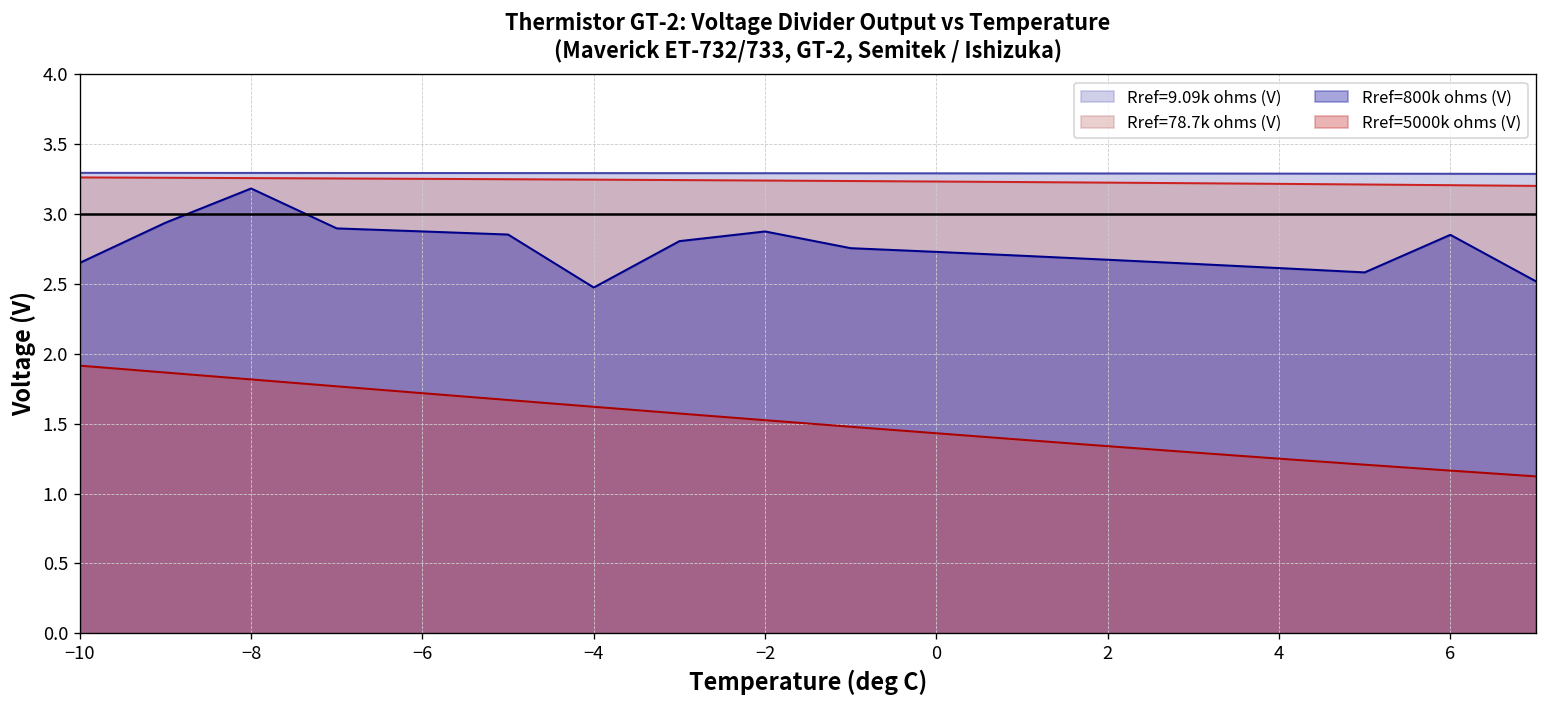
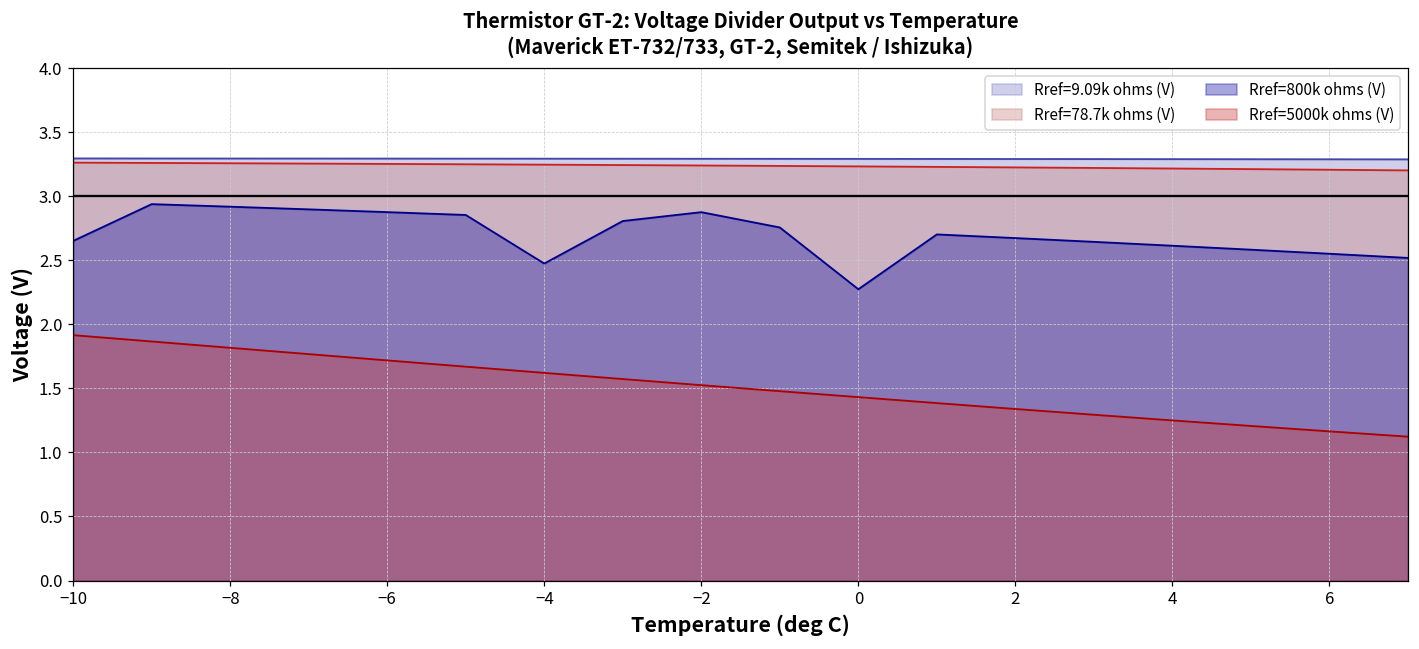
  {
    "Rref=800k ohms (V)": {
      "−10": 2.65,
-     "−8": 3.18,
+     "−8": 2.92,
      "−6": 2.88,
      "−4": 2.48,
      "−2": 2.88,
-     "0": 2.73,
+     "0": 2.27,
      "2": 2.67,
      "4": 2.61,
-     "6": 2.85
+     "6": 2.55
    }
  }
